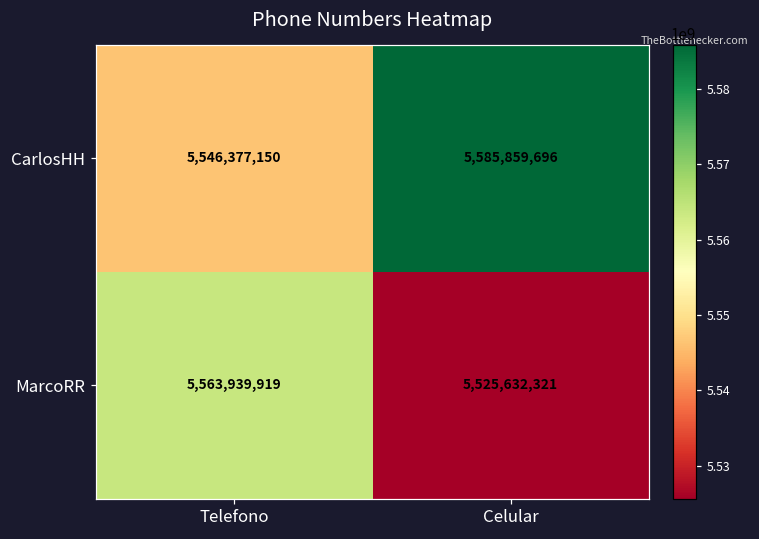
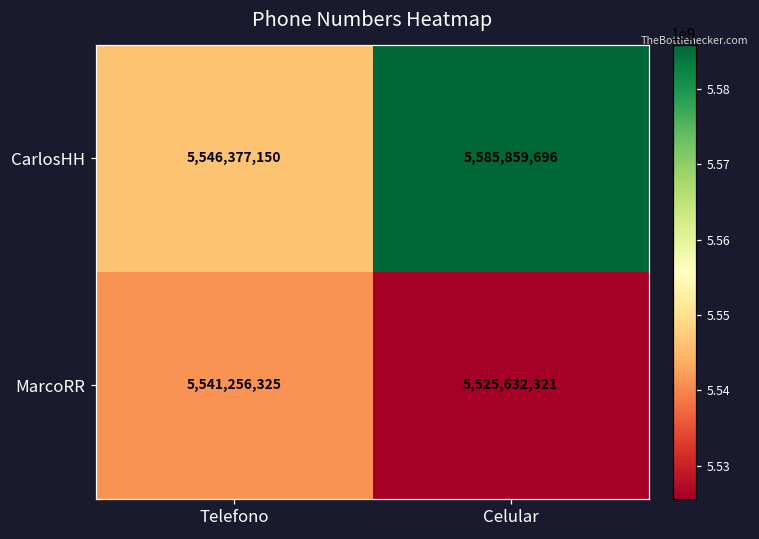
  {
    "CarlosHH": {
      "Telefono": "5,546,377,150",
      "Celular": "5,585,859,696"
    },
    "MarcoRR": {
-     "Telefono": "5,563,939,919",
+     "Telefono": "5,541,256,325",
      "Celular": "5,525,632,321"
    }
  }
